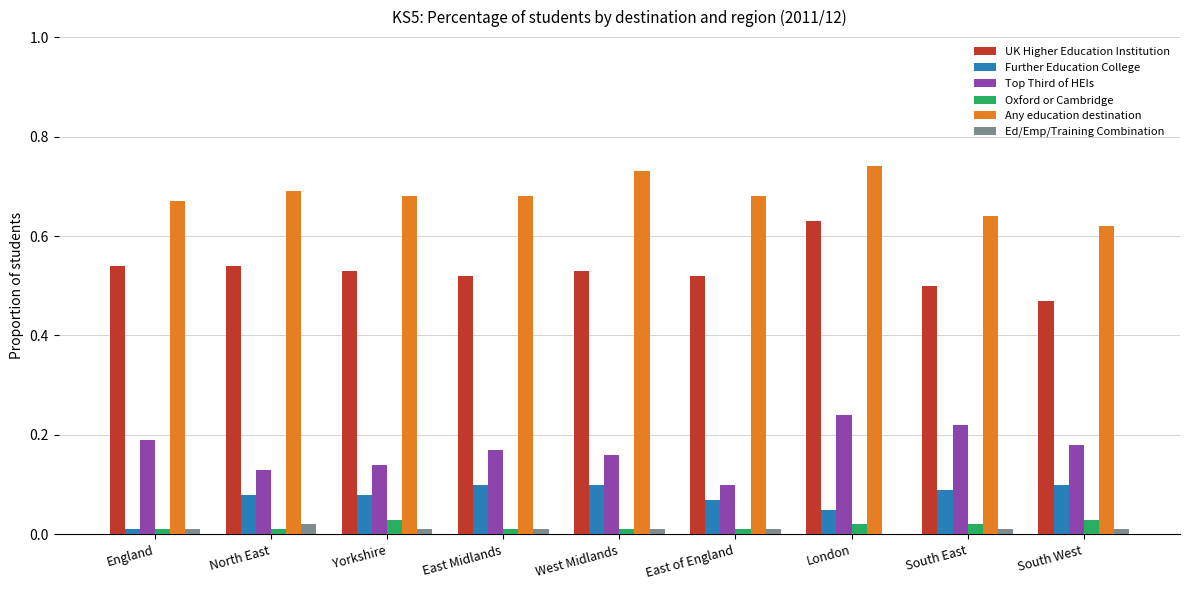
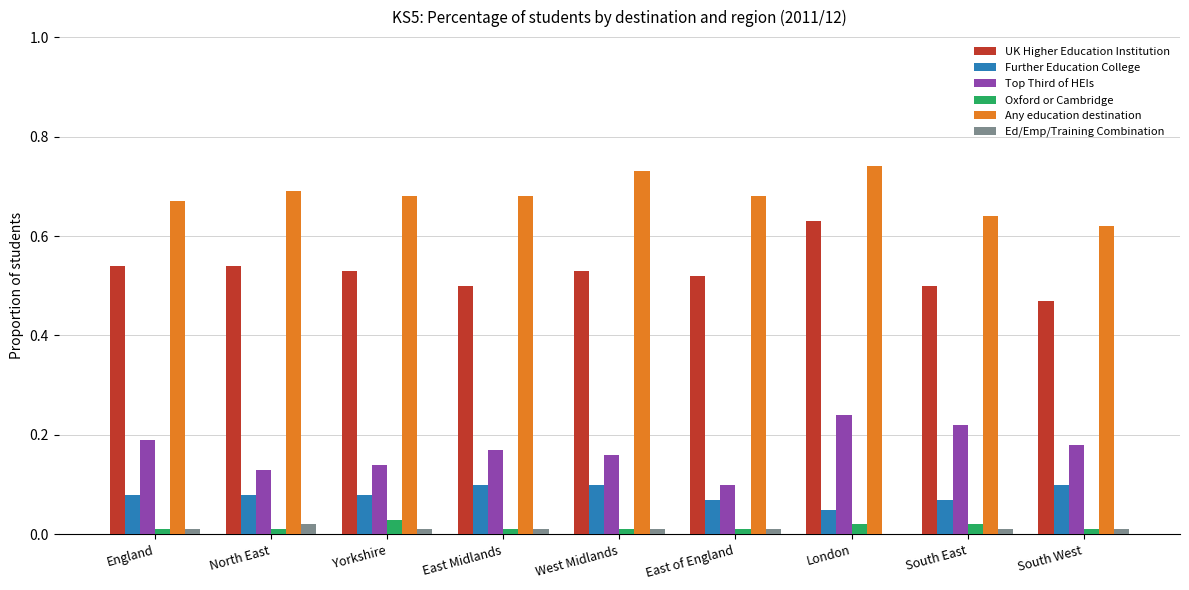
  {
    "UK Higher Education Institution": {
      "England": 0.54,
      "North East": 0.54,
      "Yorkshire": 0.53,
-     "East Midlands": 0.52,
+     "East Midlands": 0.50,
      "West Midlands": 0.53,
      "East of England": 0.52,
      "London": 0.63,
      "South East": 0.50,
      "South West": 0.47
    },
    "Further Education College": {
-     "England": 0.01,
+     "England": 0.08,
      "North East": 0.08,
      "Yorkshire": 0.08,
      "East Midlands": 0.10,
      "West Midlands": 0.10,
      "East of England": 0.07,
      "London": 0.05,
-     "South East": 0.09,
+     "South East": 0.07,
      "South West": 0.10
    },
    "Top Third of HEIs": {
      "England": 0.19,
      "North East": 0.13,
      "Yorkshire": 0.14,
      "East Midlands": 0.17,
      "West Midlands": 0.16,
      "East of England": 0.10,
      "London": 0.24,
      "South East": 0.22,
      "South West": 0.18
    },
    "Oxford or Cambridge": {
      "England": 0.01,
      "North East": 0.01,
      "Yorkshire": 0.03,
      "East Midlands": 0.01,
      "West Midlands": 0.01,
      "East of England": 0.01,
      "London": 0.02,
      "South East": 0.02,
-     "South West": 0.03
+     "South West": 0.01
    },
    "Any education destination": {
      "England": 0.67,
      "North East": 0.69,
      "Yorkshire": 0.68,
      "East Midlands": 0.68,
      "West Midlands": 0.73,
      "East of England": 0.68,
      "London": 0.74,
      "South East": 0.64,
      "South West": 0.62
    },
    "Ed/Emp/Training Combination": {
      "England": 0.01,
      "North East": 0.02,
      "Yorkshire": 0.01,
      "East Midlands": 0.01,
      "West Midlands": 0.01,
      "East of England": 0.01,
      "London": 0.00,
      "South East": 0.01,
      "South West": 0.01
    }
  }
